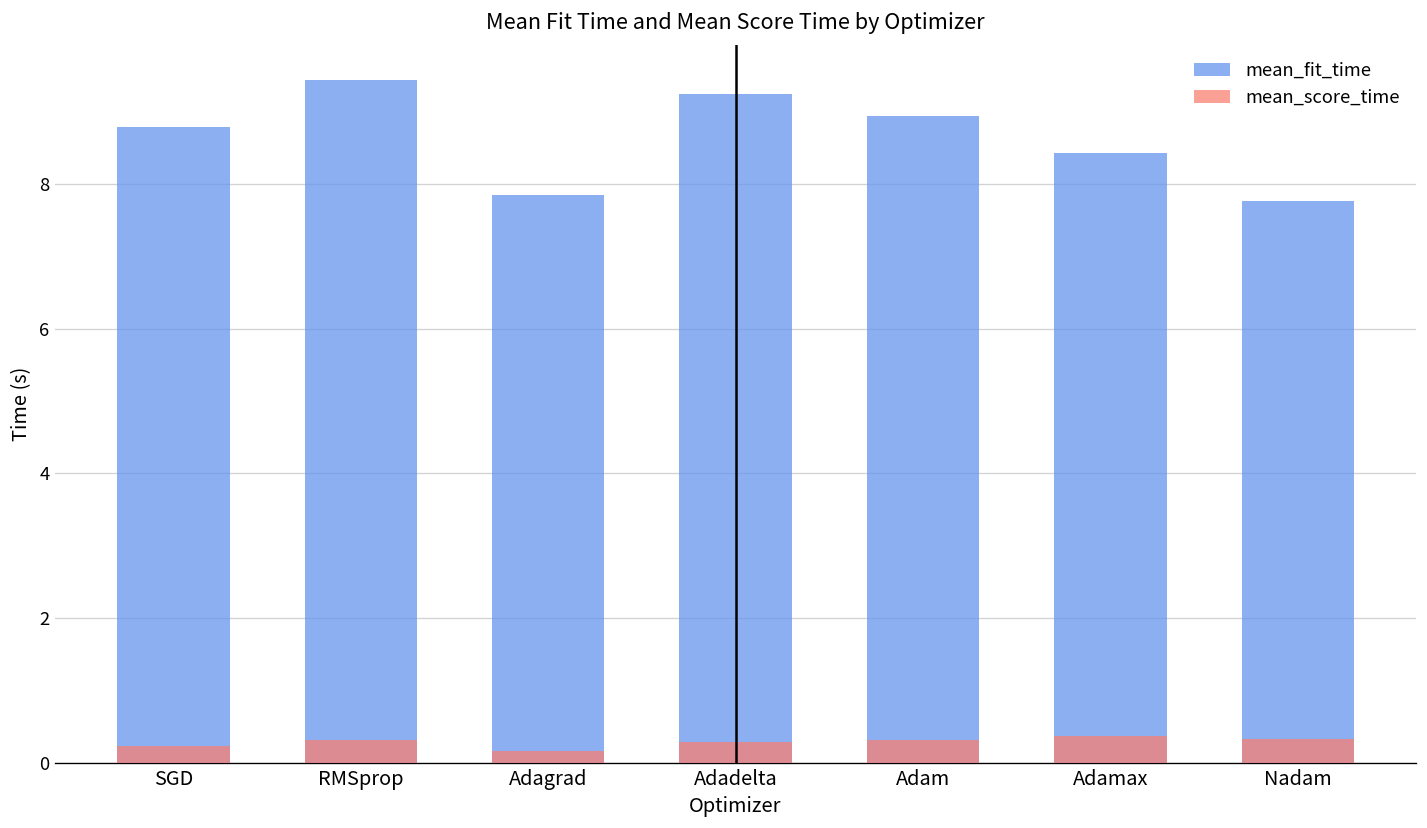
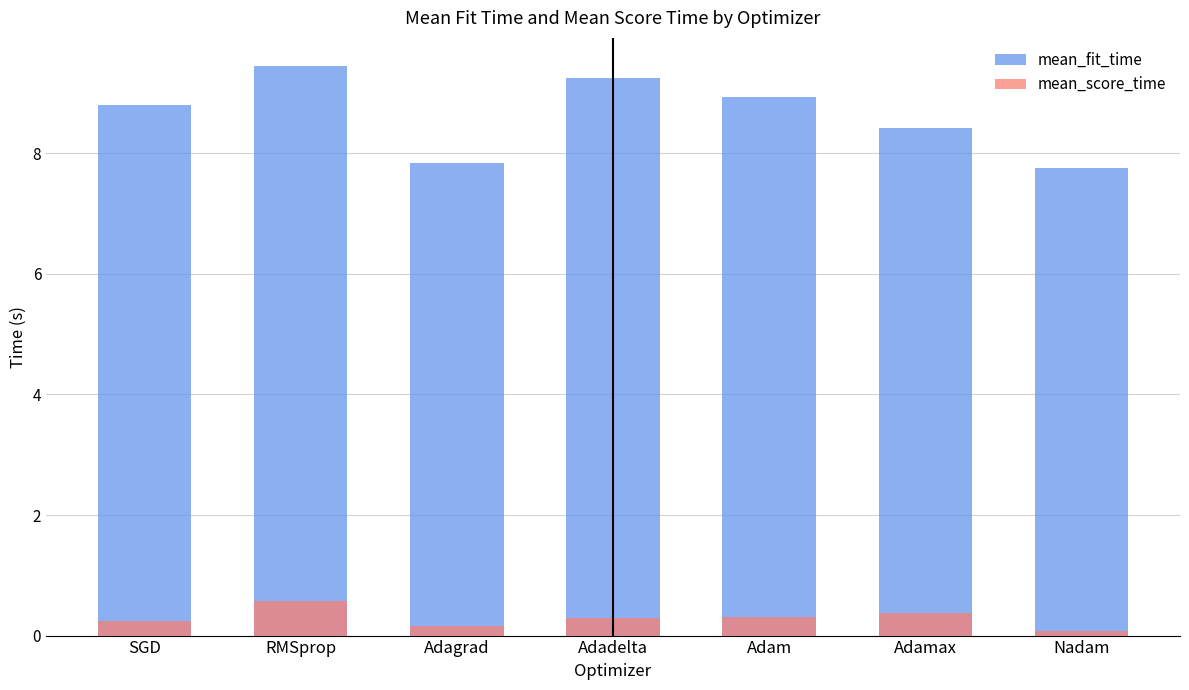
  {
    "mean_fit_time": {
      "SGD": 8.8,
      "RMSprop": 9.4,
      "Adagrad": 7.8,
      "Adadelta": 9.2,
      "Adam": 8.9,
      "Adamax": 8.4,
      "Nadam": 7.8
    },
    "mean_score_time": {
-     "RMSprop": 0.3,
-     "Nadam": 0.3
+     "RMSprop": 0.6,
+     "Nadam": 0.1
    }
  }
